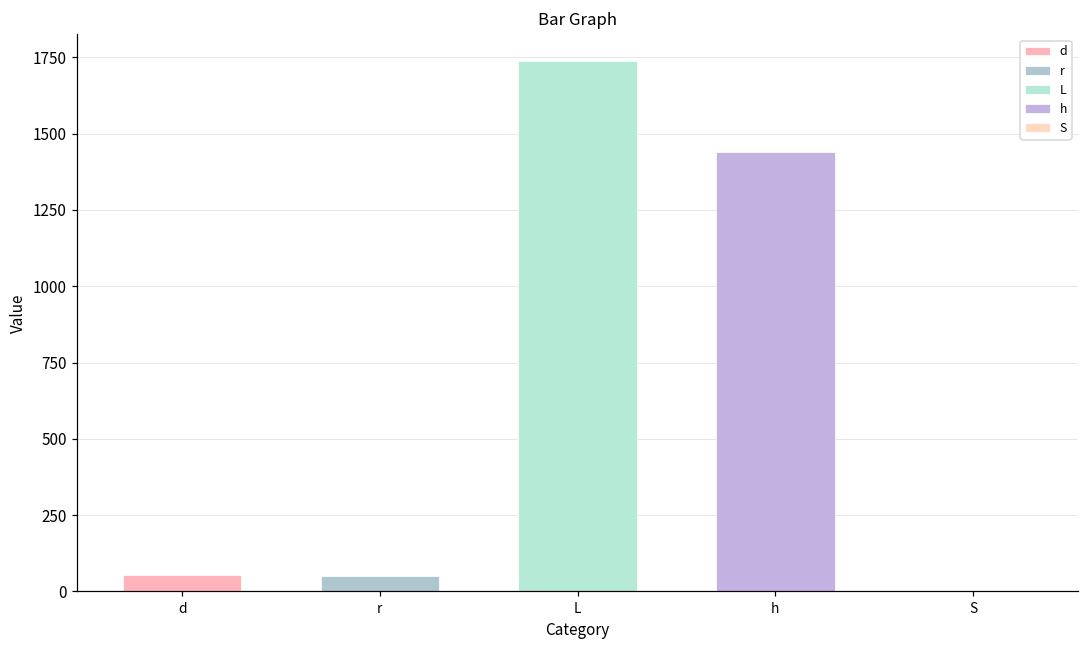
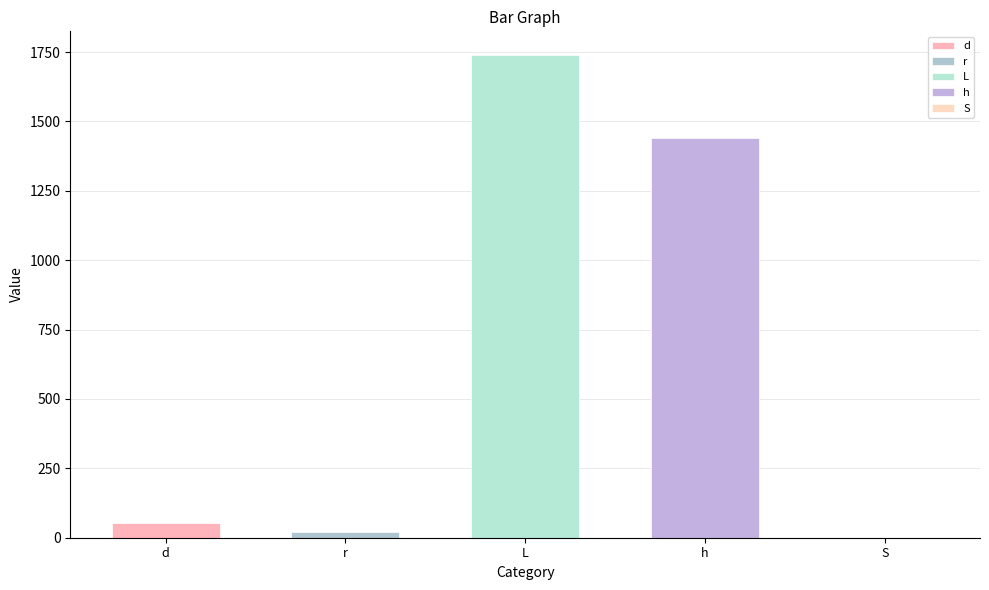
  {
    "d": 50,
-   "r": 50,
+   "r": 20,
    "L": 1740,
    "h": 1440
  }
